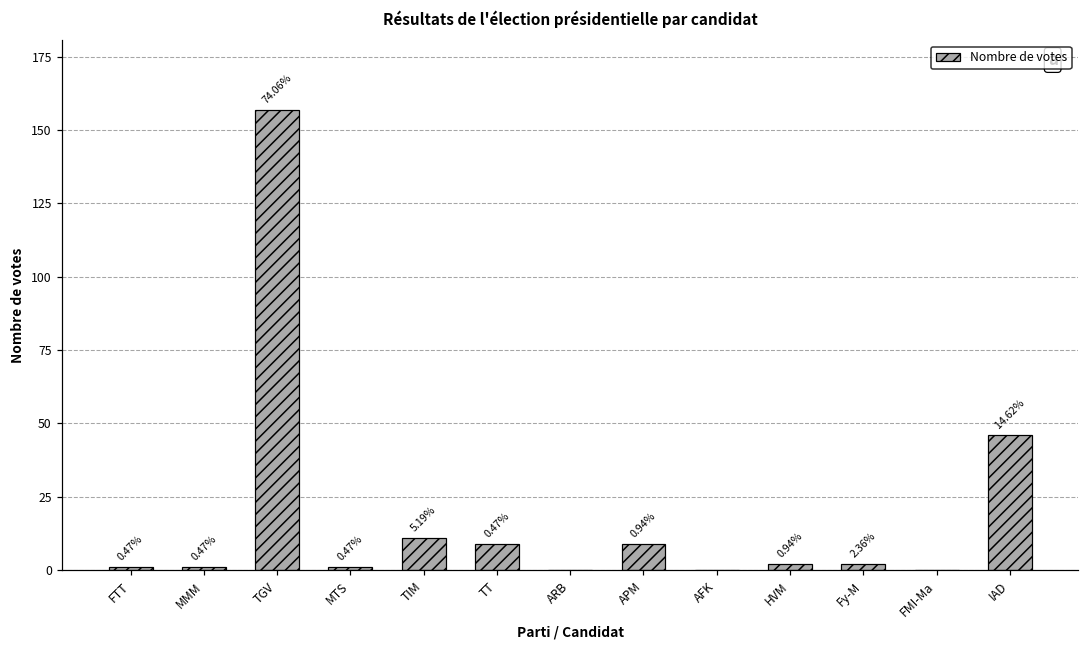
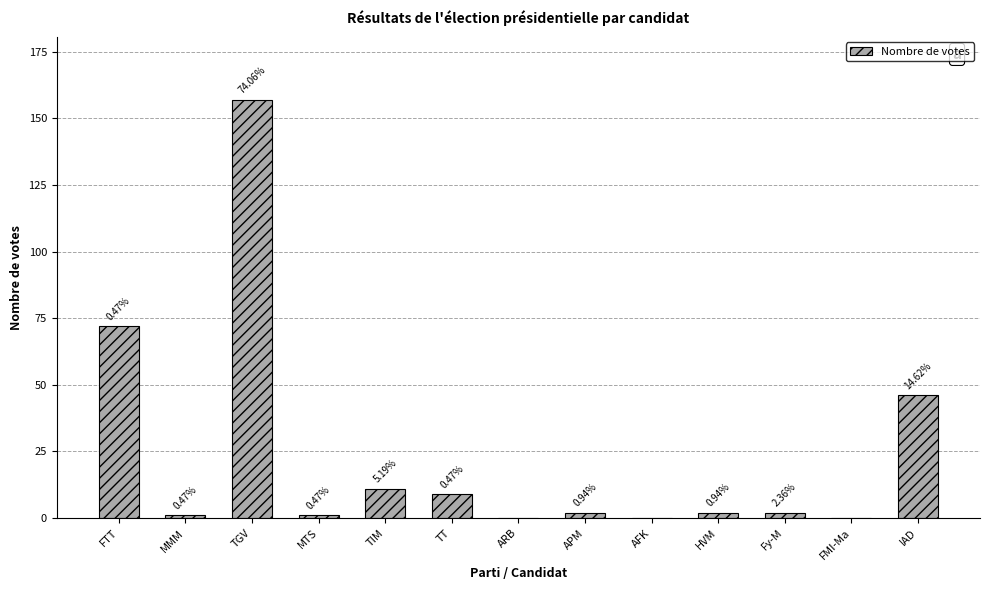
  {
-   "FTT": 1,
+   "FTT": 72,
    "ARB": 0,
-   "APM": 9,
+   "APM": 2,
    "AFK": 0,
    "FMI-Ma": 0
  }
